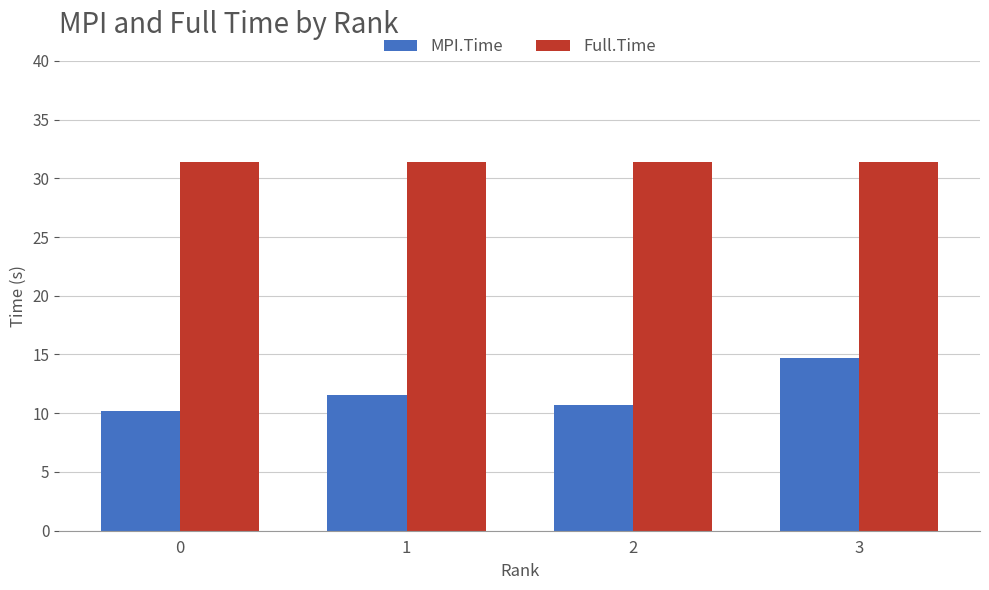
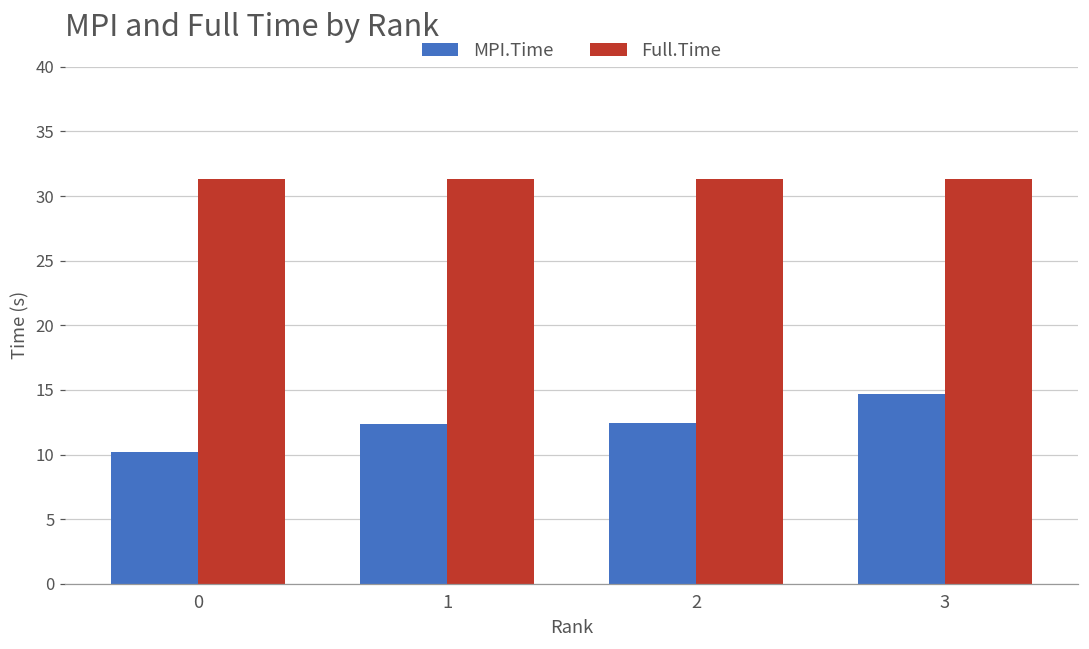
  {
    "MPI.Time": {
      "0": 10.2,
-     "1": 11.6,
-     "2": 10.7,
+     "1": 12.4,
+     "2": 12.4,
      "3": 14.7
    },
    "Full.Time": {
      "0": 31.4,
      "1": 31.4,
      "2": 31.4,
      "3": 31.4
    }
  }
